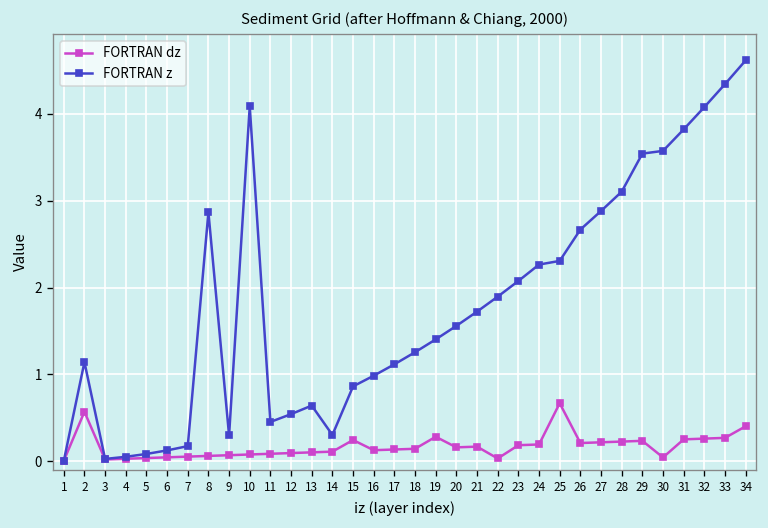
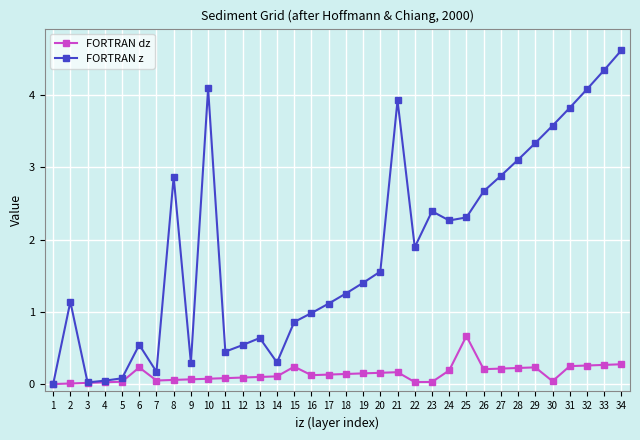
  {
    "FORTRAN dz": {
-     "2": 0.6,
+     "2": 0.0,
      "5": 0.0,
-     "6": 0.0,
+     "6": 0.2,
      "7": 0.1,
      "8": 0.1,
      "9": 0.1,
      "10": 0.1,
      "11": 0.1,
      "12": 0.1,
      "13": 0.1,
      "14": 0.1,
      "15": 0.2,
      "16": 0.1,
      "17": 0.1,
      "18": 0.1,
-     "19": 0.3,
+     "19": 0.2,
      "20": 0.2,
      "21": 0.2,
      "22": 0.0,
-     "23": 0.2,
+     "23": 0.0,
      "24": 0.2,
      "25": 0.7,
      "26": 0.2,
      "27": 0.2,
      "28": 0.2,
      "29": 0.2,
      "30": 0.0,
      "31": 0.3,
      "32": 0.3,
      "33": 0.3,
-     "34": 0.4
+     "34": 0.3
    },
    "FORTRAN z": {
      "2": 1.1,
      "5": 0.1,
-     "6": 0.1,
+     "6": 0.5,
      "7": 0.2,
      "8": 2.9,
      "9": 0.3,
      "10": 4.1,
      "11": 0.5,
      "12": 0.5,
      "13": 0.6,
      "14": 0.3,
      "15": 0.9,
      "16": 1.0,
      "17": 1.1,
      "18": 1.3,
      "19": 1.4,
      "20": 1.6,
-     "21": 1.7,
+     "21": 3.9,
      "22": 1.9,
-     "23": 2.1,
+     "23": 2.4,
      "24": 2.3,
      "25": 2.3,
      "26": 2.7,
      "27": 2.9,
      "28": 3.1,
-     "29": 3.5,
+     "29": 3.3,
      "30": 3.6,
      "31": 3.8,
      "32": 4.1,
      "33": 4.3,
      "34": 4.6
    }
  }
